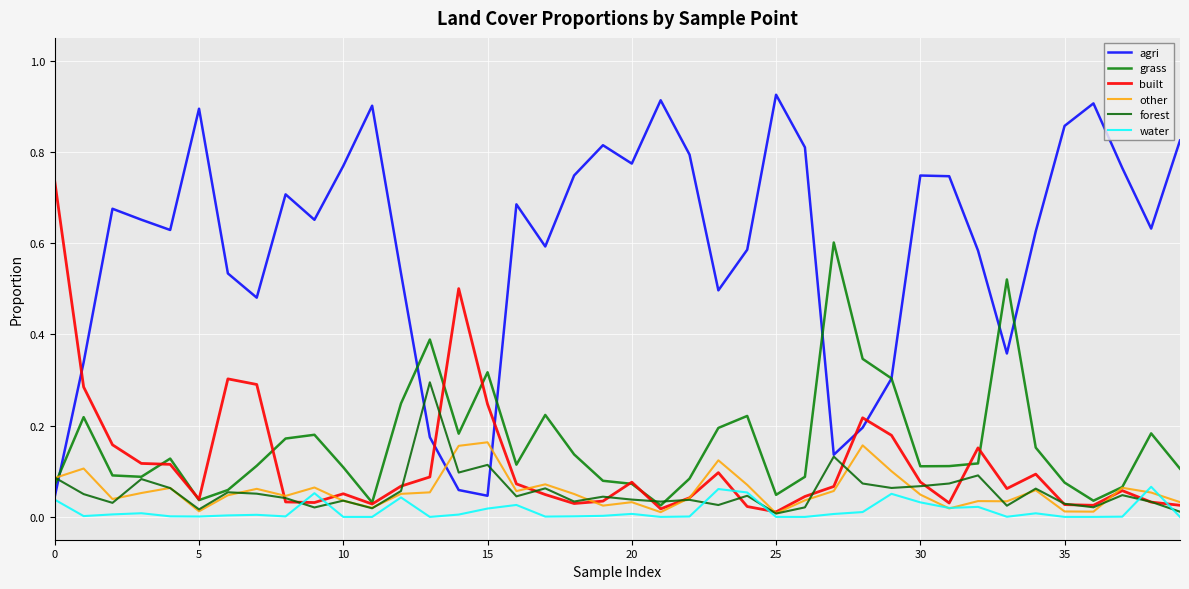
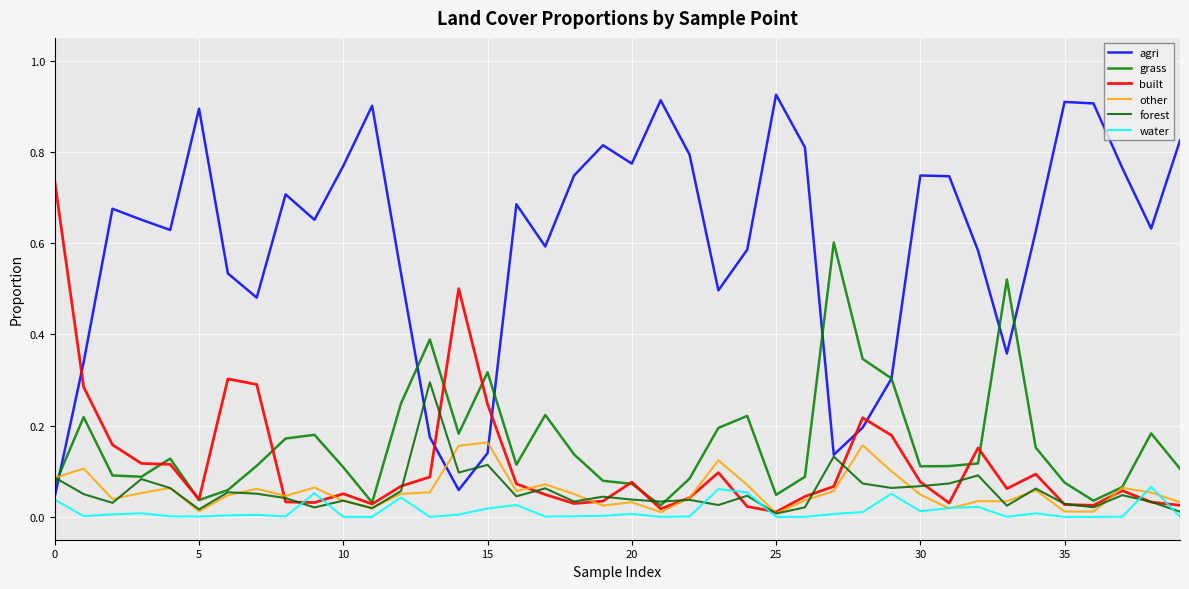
  {
    "agri": {
      "0": 0.04,
      "5": 0.89,
      "10": 0.77,
-     "15": 0.05,
+     "15": 0.14,
      "20": 0.77,
      "25": 0.93,
      "30": 0.75,
-     "35": 0.86
+     "35": 0.91
    },
    "built": {
      "0": 0.74,
      "10": 0.05,
      "15": 0.25,
      "30": 0.08
    },
    "other": {
      "15": 0.16,
      "20": 0.03,
      "30": 0.05,
      "35": 0.01
    },
    "water": {
      "0": 0.04,
      "5": 0.00,
      "10": 0.00,
      "15": 0.02,
      "20": 0.01,
      "25": 0.00,
-     "30": 0.03,
+     "30": 0.01,
      "35": 0.00
    }
  }
